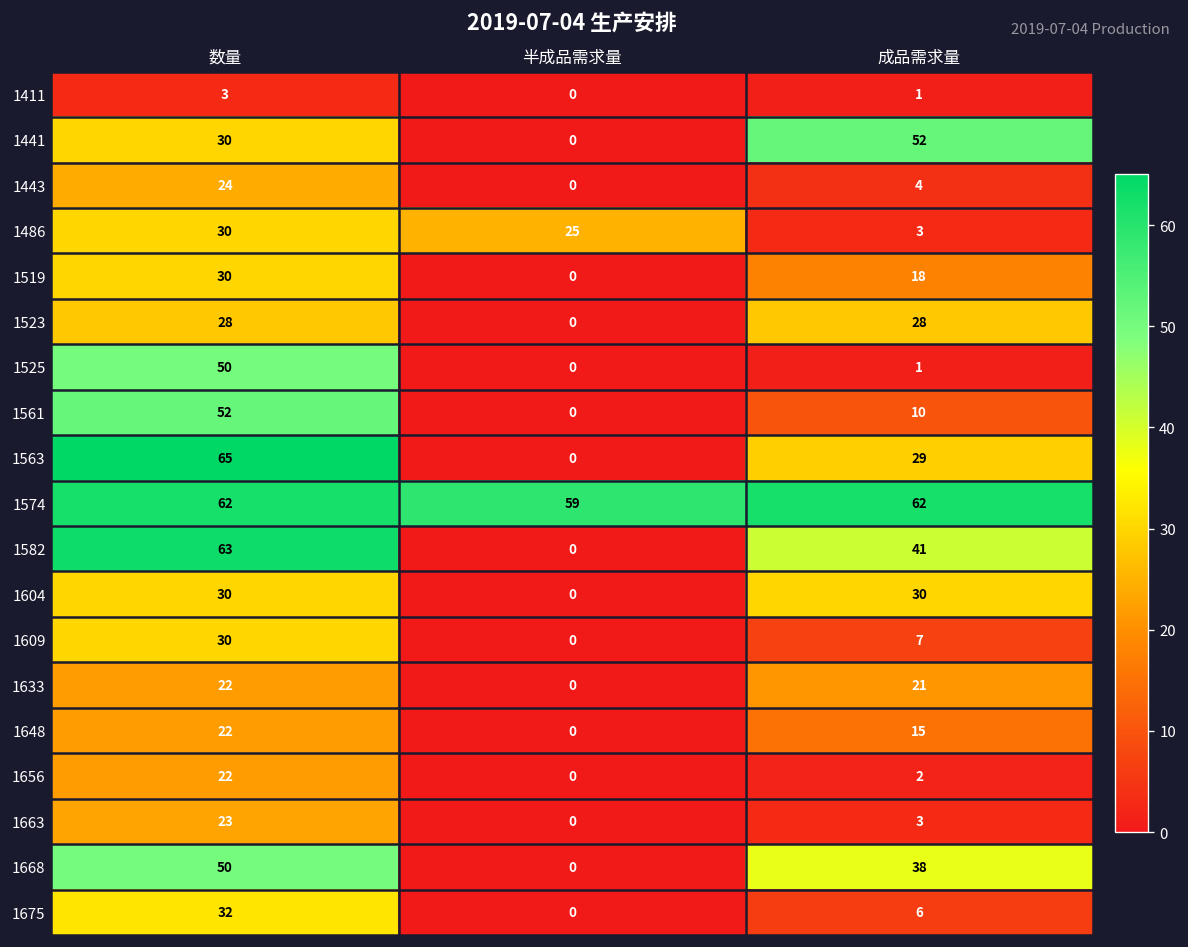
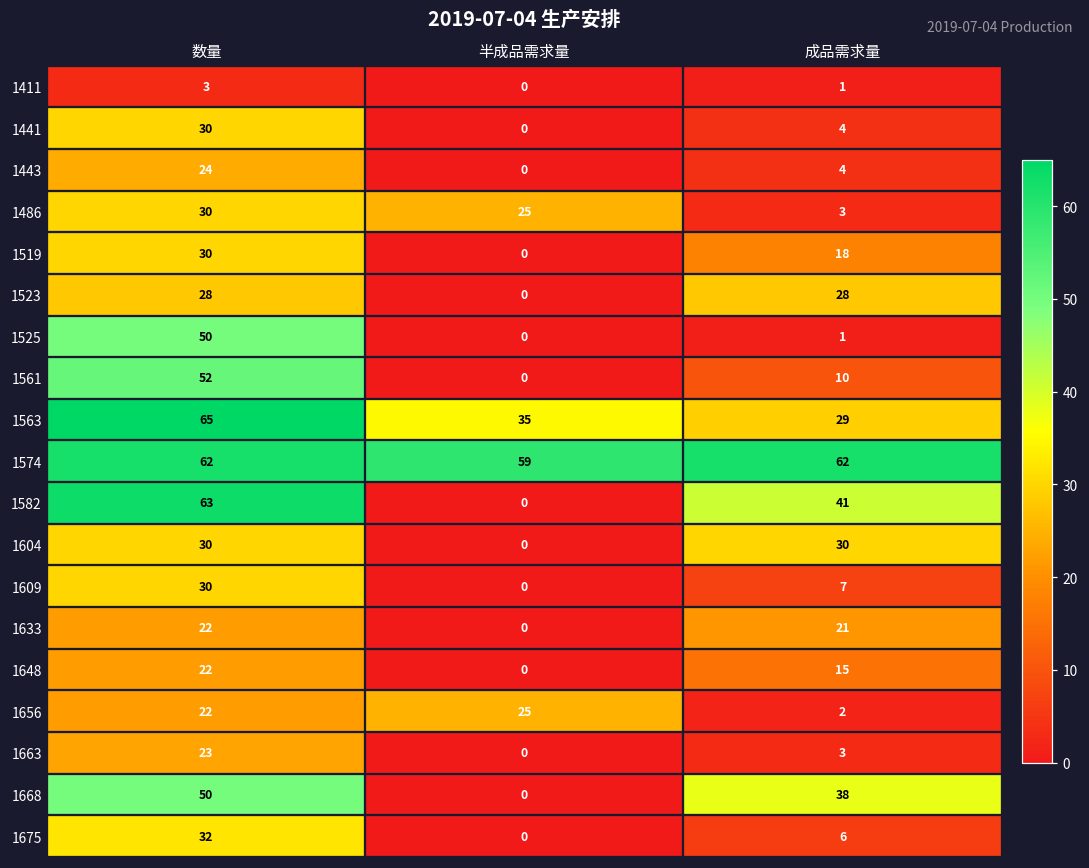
  {
    "1411": {
      "数量": 3,
      "半成品需求量": 0,
      "成品需求量": 1
    },
    "1441": {
      "数量": 30,
      "半成品需求量": 0,
-     "成品需求量": 52
+     "成品需求量": 4
    },
    "1443": {
      "数量": 24,
      "半成品需求量": 0,
      "成品需求量": 4
    },
    "1486": {
      "数量": 30,
      "半成品需求量": 25,
      "成品需求量": 3
    },
    "1519": {
      "数量": 30,
      "半成品需求量": 0,
      "成品需求量": 18
    },
    "1523": {
      "数量": 28,
      "半成品需求量": 0,
      "成品需求量": 28
    },
    "1525": {
      "数量": 50,
      "半成品需求量": 0,
      "成品需求量": 1
    },
    "1561": {
      "数量": 52,
      "半成品需求量": 0,
      "成品需求量": 10
    },
    "1563": {
      "数量": 65,
-     "半成品需求量": 0,
+     "半成品需求量": 35,
      "成品需求量": 29
    },
    "1574": {
      "数量": 62,
      "半成品需求量": 59,
      "成品需求量": 62
    },
    "1582": {
      "数量": 63,
      "半成品需求量": 0,
      "成品需求量": 41
    },
    "1604": {
      "数量": 30,
      "半成品需求量": 0,
      "成品需求量": 30
    },
    "1609": {
      "数量": 30,
      "半成品需求量": 0,
      "成品需求量": 7
    },
    "1633": {
      "数量": 22,
      "半成品需求量": 0,
      "成品需求量": 21
    },
    "1648": {
      "数量": 22,
      "半成品需求量": 0,
      "成品需求量": 15
    },
    "1656": {
      "数量": 22,
-     "半成品需求量": 0,
+     "半成品需求量": 25,
      "成品需求量": 2
    },
    "1663": {
      "数量": 23,
      "半成品需求量": 0,
      "成品需求量": 3
    },
    "1668": {
      "数量": 50,
      "半成品需求量": 0,
      "成品需求量": 38
    },
    "1675": {
      "数量": 32,
      "半成品需求量": 0,
      "成品需求量": 6
    }
  }
